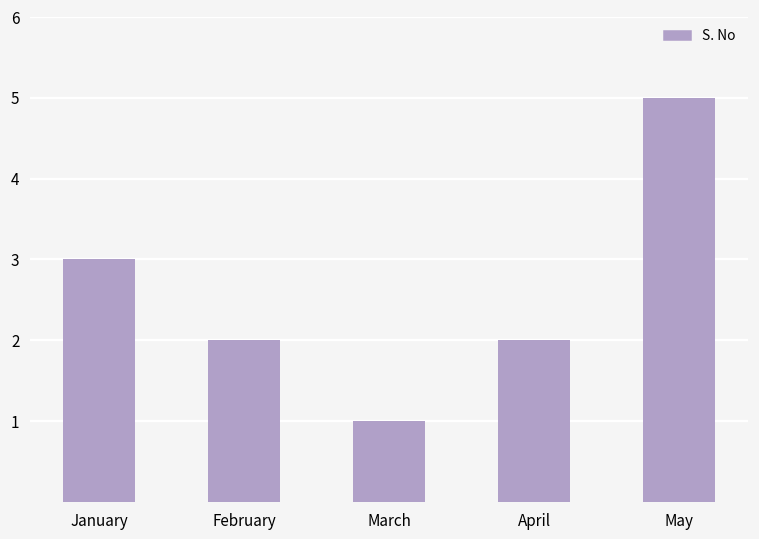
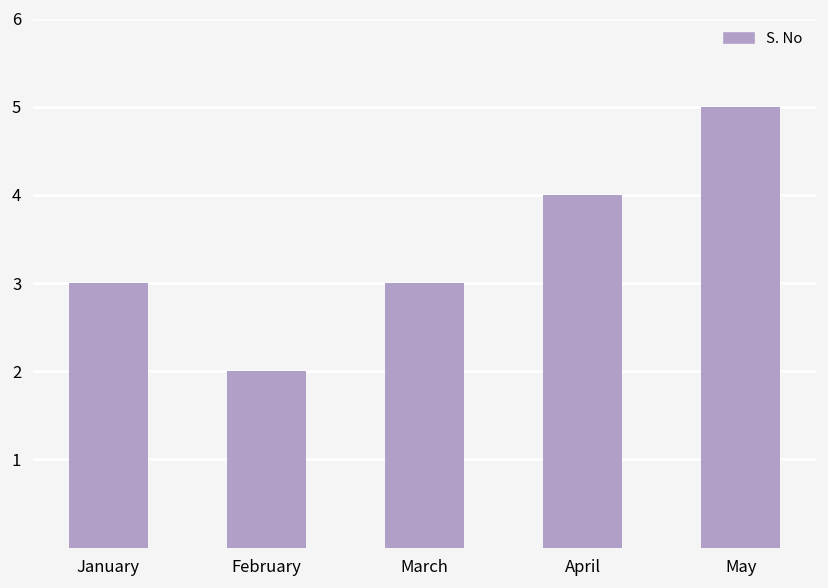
  {
    "January": 3,
    "February": 2,
-   "March": 1,
-   "April": 2,
+   "March": 3,
+   "April": 4,
    "May": 5
  }
